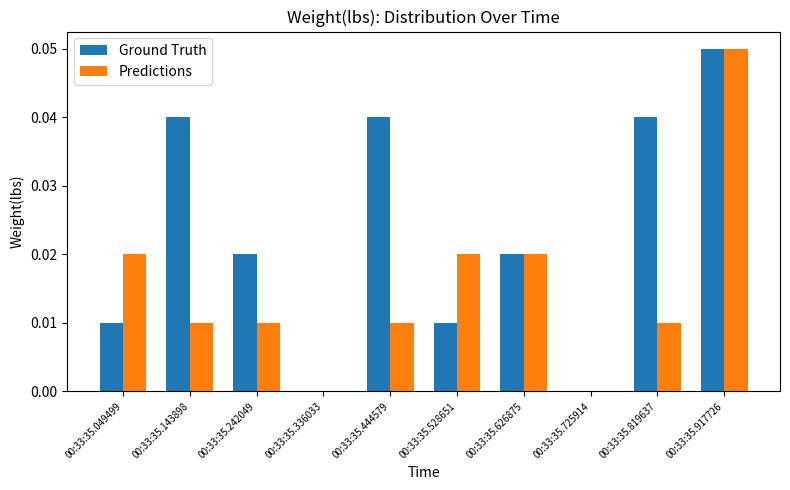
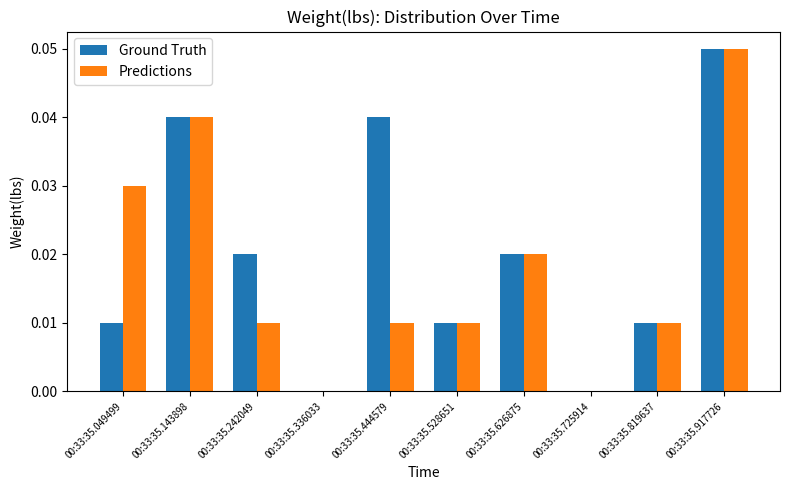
  {
    "Ground Truth": {
      "00:33:35.049499": 0.01,
      "00:33:35.143898": 0.04,
      "00:33:35.242049": 0.02,
      "00:33:35.336033": 0.00,
      "00:33:35.444579": 0.04,
      "00:33:35.528651": 0.01,
      "00:33:35.626875": 0.02,
      "00:33:35.725914": 0.00,
-     "00:33:35.819637": 0.04,
+     "00:33:35.819637": 0.01,
      "00:33:35.917726": 0.05
    },
    "Predictions": {
-     "00:33:35.049499": 0.02,
-     "00:33:35.143898": 0.01,
+     "00:33:35.049499": 0.03,
+     "00:33:35.143898": 0.04,
      "00:33:35.242049": 0.01,
      "00:33:35.336033": 0.00,
      "00:33:35.444579": 0.01,
-     "00:33:35.528651": 0.02,
+     "00:33:35.528651": 0.01,
      "00:33:35.626875": 0.02,
      "00:33:35.725914": 0.00,
      "00:33:35.819637": 0.01,
      "00:33:35.917726": 0.05
    }
  }
